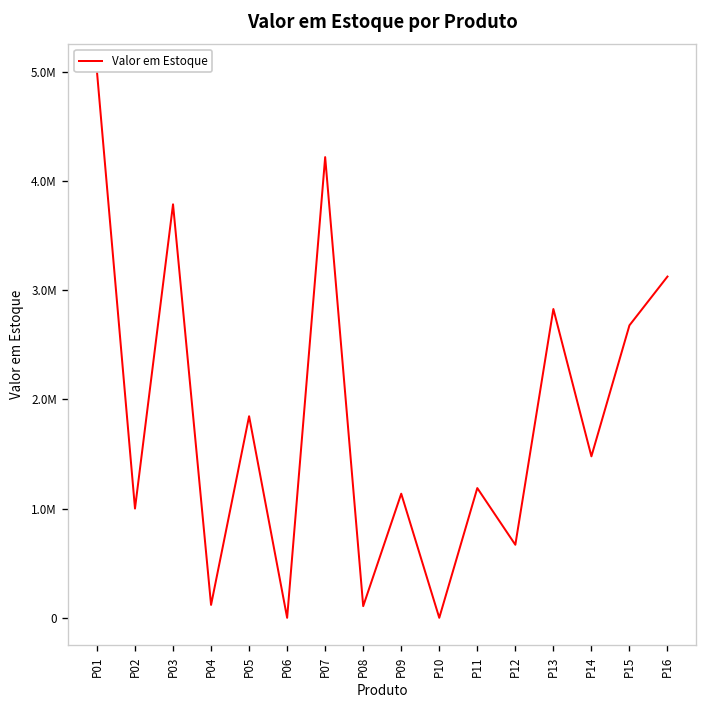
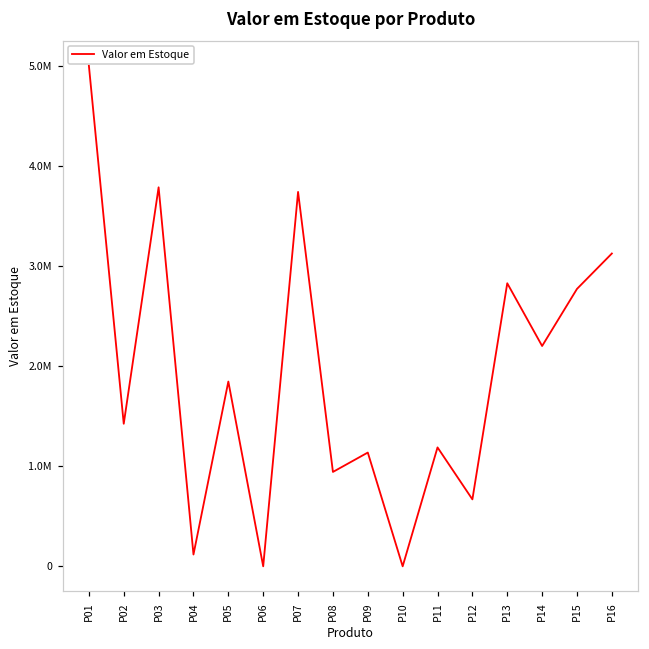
  {
    "P01": 5000000,
-   "P02": 1000000,
+   "P02": 1400000,
    "P03": 3800000,
    "P04": 100000,
    "P05": 1800000,
    "P06": 0,
-   "P07": 4200000,
-   "P08": 100000,
+   "P07": 3700000,
+   "P08": 900000,
    "P09": 1100000,
    "P10": 0,
    "P11": 1200000,
    "P12": 700000,
    "P13": 2800000,
-   "P14": 1500000,
-   "P15": 2700000,
+   "P14": 2200000,
+   "P15": 2800000,
    "P16": 3100000
  }
